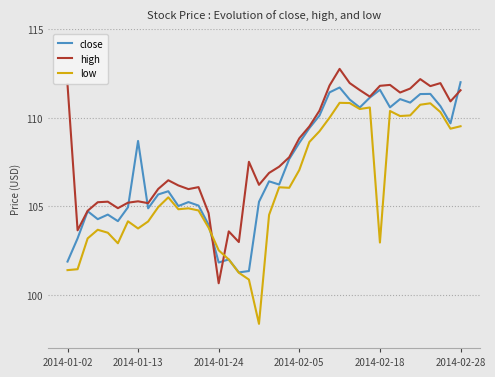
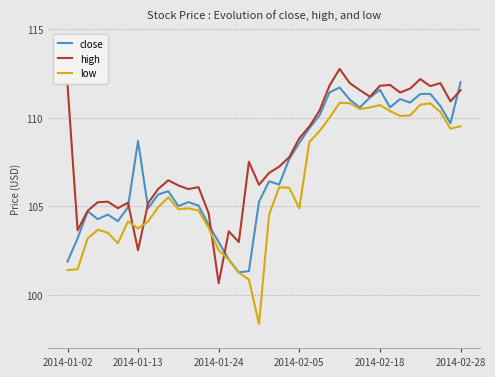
  {
    "close": {
      "2014-01-02": 101.9,
      "2014-01-13": 108.7,
-     "2014-01-24": 101.8,
+     "2014-01-24": 103.0,
      "2014-02-05": 108.6,
      "2014-02-18": 111.6,
      "2014-02-28": 112.0
    },
    "high": {
      "2014-01-02": 111.9,
-     "2014-01-13": 105.3,
+     "2014-01-13": 102.5,
      "2014-01-24": 100.7,
      "2014-02-05": 108.8,
      "2014-02-18": 111.8,
      "2014-02-28": 111.6
    },
    "low": {
      "2014-01-02": 101.4,
      "2014-01-13": 103.7,
      "2014-01-24": 102.5,
-     "2014-02-05": 107.0,
-     "2014-02-18": 103.0,
+     "2014-02-05": 104.9,
+     "2014-02-18": 110.7,
      "2014-02-28": 109.5
    }
  }
